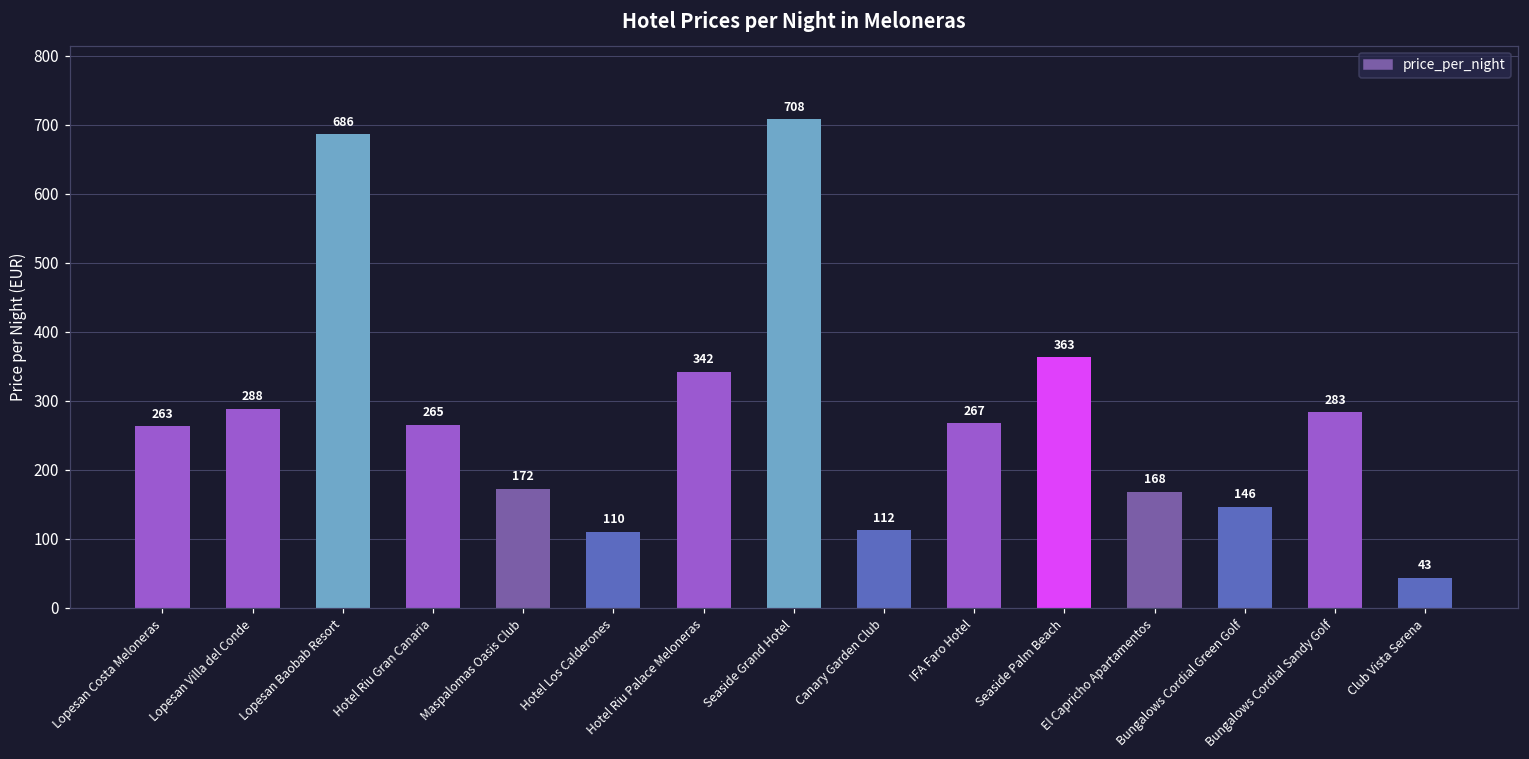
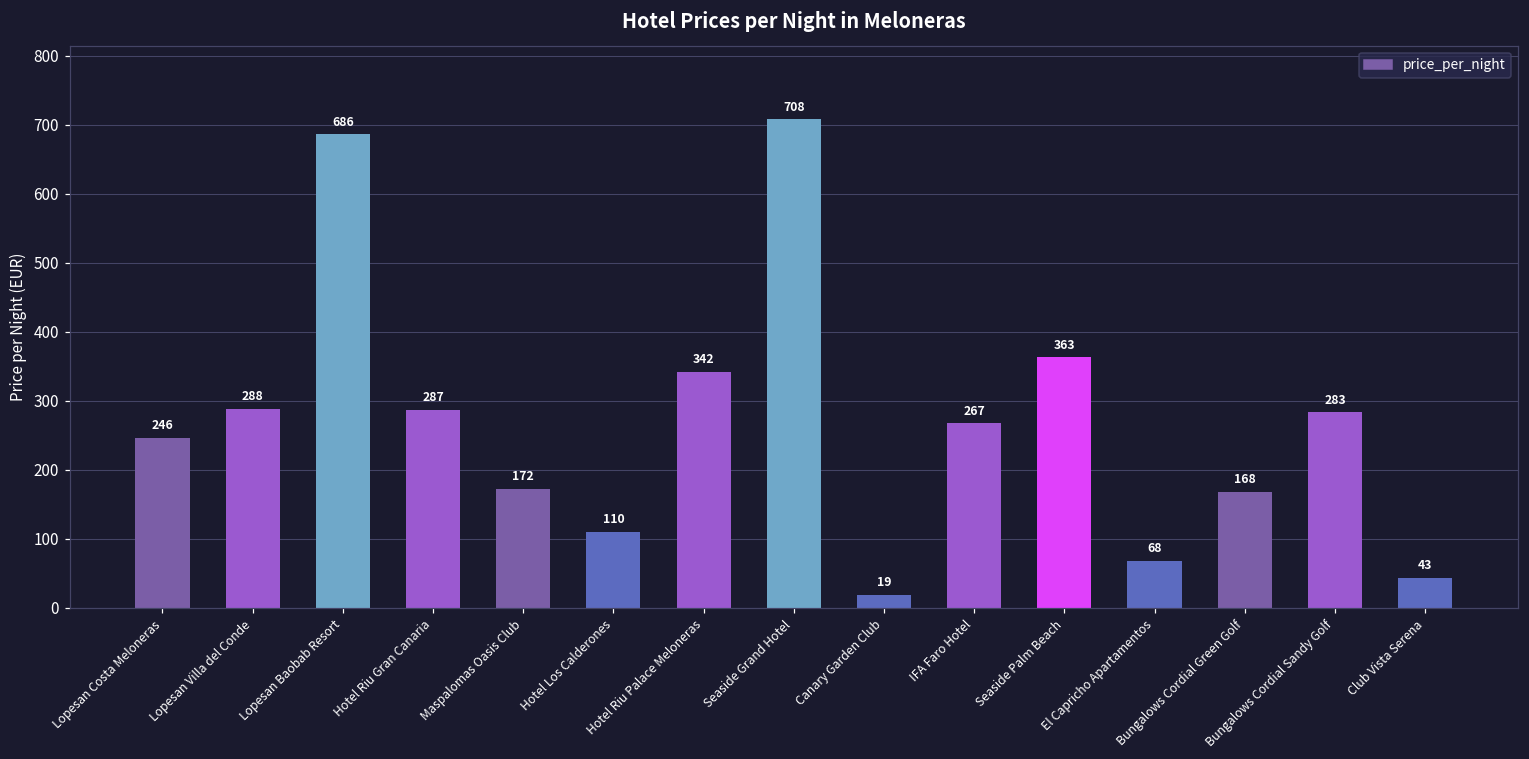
  {
-   "Lopesan Costa Meloneras": 263,
+   "Lopesan Costa Meloneras": 246,
    "Lopesan Villa del Conde": 288,
    "Lopesan Baobab Resort": 686,
-   "Hotel Riu Gran Canaria": 265,
+   "Hotel Riu Gran Canaria": 287,
    "Maspalomas Oasis Club": 172,
    "Hotel Los Calderones": 110,
    "Hotel Riu Palace Meloneras": 342,
    "Seaside Grand Hotel": 708,
-   "Canary Garden Club": 112,
+   "Canary Garden Club": 19,
    "IFA Faro Hotel": 267,
    "Seaside Palm Beach": 363,
-   "El Capricho Apartamentos": 168,
-   "Bungalows Cordial Green Golf": 146,
+   "El Capricho Apartamentos": 68,
+   "Bungalows Cordial Green Golf": 168,
    "Bungalows Cordial Sandy Golf": 283,
    "Club Vista Serena": 43
  }
